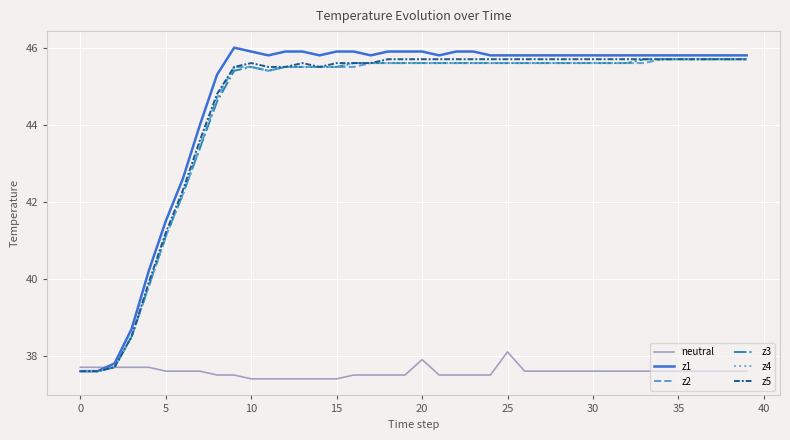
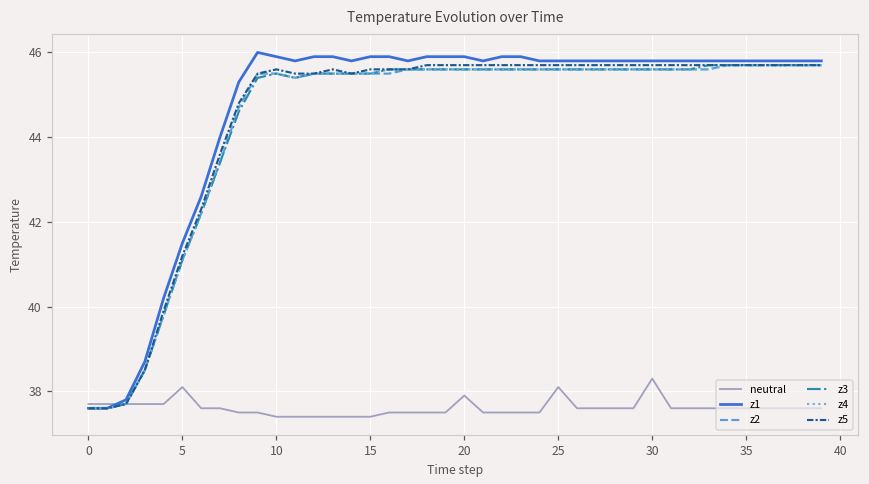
  {
    "neutral": {
      "0": 37.7,
-     "5": 37.6,
+     "5": 38.1,
      "10": 37.4,
      "15": 37.4,
      "20": 37.9,
      "25": 38.1,
-     "30": 37.6
+     "30": 38.3
    }
  }
